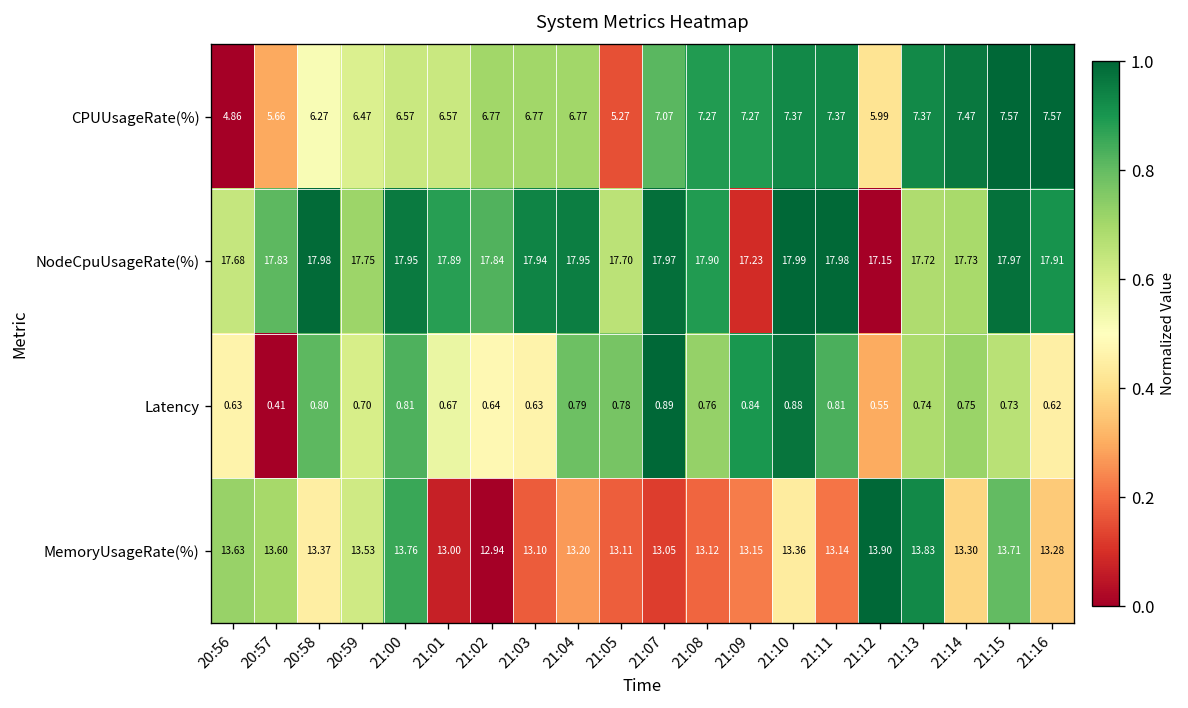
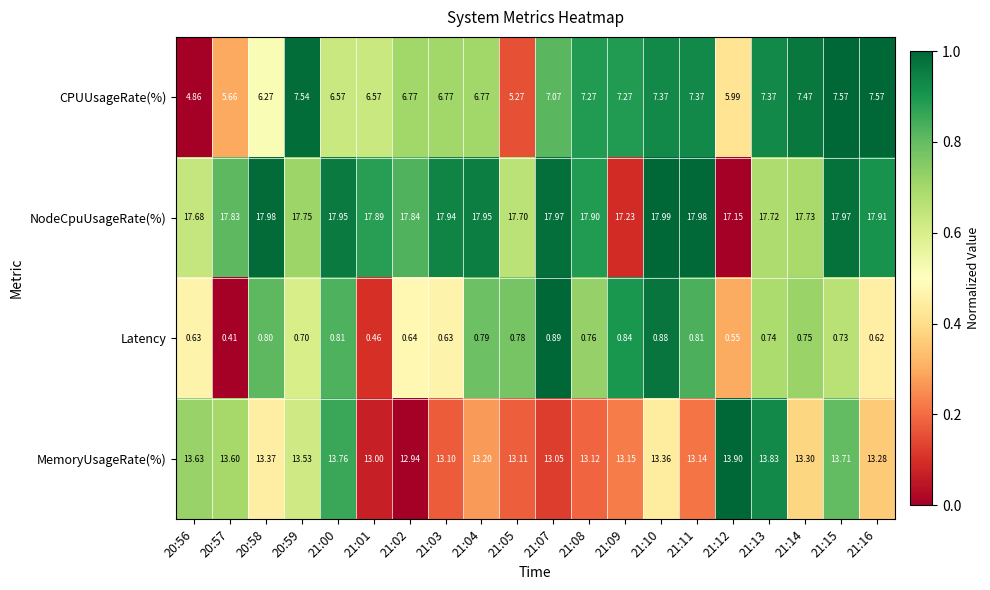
  {
    "CPUUsageRate(%)": {
      "20:56": 4.86,
      "20:57": 5.66,
      "20:58": 6.27,
-     "20:59": 6.47,
+     "20:59": 7.54,
      "21:00": 6.57,
      "21:01": 6.57,
      "21:02": 6.77,
      "21:03": 6.77,
      "21:04": 6.77,
      "21:05": 5.27,
      "21:07": 7.07,
      "21:08": 7.27,
      "21:09": 7.27,
      "21:10": 7.37,
      "21:11": 7.37,
      "21:12": 5.99,
      "21:13": 7.37,
      "21:14": 7.47,
      "21:15": 7.57,
      "21:16": 7.57
    },
    "NodeCpuUsageRate(%)": {
      "20:56": 17.68,
      "20:57": 17.83,
      "20:58": 17.98,
      "20:59": 17.75,
      "21:00": 17.95,
      "21:01": 17.89,
      "21:02": 17.84,
      "21:03": 17.94,
      "21:04": 17.95,
      "21:05": 17.70,
      "21:07": 17.97,
      "21:08": 17.90,
      "21:09": 17.23,
      "21:10": 17.99,
      "21:11": 17.98,
      "21:12": 17.15,
      "21:13": 17.72,
      "21:14": 17.73,
      "21:15": 17.97,
      "21:16": 17.91
    },
    "Latency": {
      "20:56": 0.63,
      "20:57": 0.41,
      "20:58": 0.80,
      "20:59": 0.70,
      "21:00": 0.81,
-     "21:01": 0.67,
+     "21:01": 0.46,
      "21:02": 0.64,
      "21:03": 0.63,
      "21:04": 0.79,
      "21:05": 0.78,
      "21:07": 0.89,
      "21:08": 0.76,
      "21:09": 0.84,
      "21:10": 0.88,
      "21:11": 0.81,
      "21:12": 0.55,
      "21:13": 0.74,
      "21:14": 0.75,
      "21:15": 0.73,
      "21:16": 0.62
    },
    "MemoryUsageRate(%)": {
      "20:56": 13.63,
      "20:57": 13.60,
      "20:58": 13.37,
      "20:59": 13.53,
      "21:00": 13.76,
      "21:01": 13.00,
      "21:02": 12.94,
      "21:03": 13.10,
      "21:04": 13.20,
      "21:05": 13.11,
      "21:07": 13.05,
      "21:08": 13.12,
      "21:09": 13.15,
      "21:10": 13.36,
      "21:11": 13.14,
      "21:12": 13.90,
      "21:13": 13.83,
      "21:14": 13.30,
      "21:15": 13.71,
      "21:16": 13.28
    }
  }
